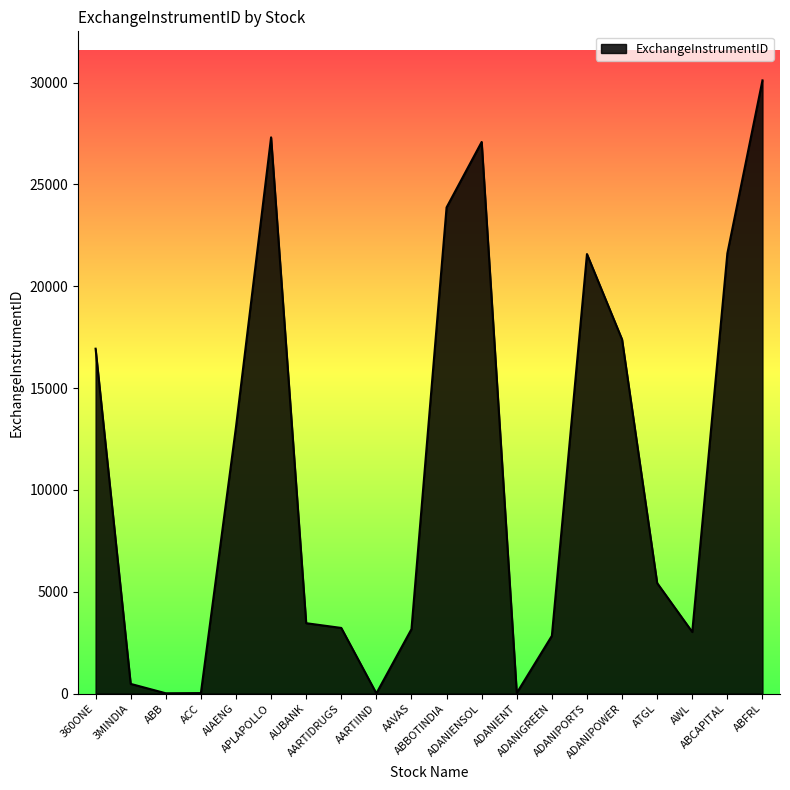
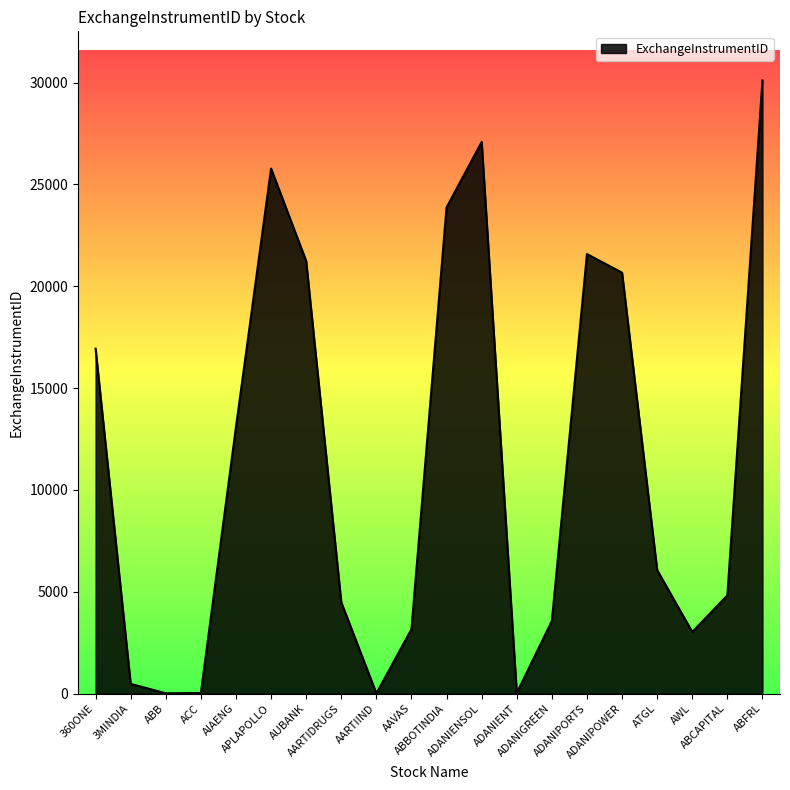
  {
    "360ONE": 16900,
    "3MINDIA": 500,
    "ABB": 0,
    "ACC": 0,
    "AIAENG": 13100,
-   "APLAPOLLO": 27300,
-   "AUBANK": 3500,
-   "AARTIDRUGS": 3200,
+   "APLAPOLLO": 25800,
+   "AUBANK": 21200,
+   "AARTIDRUGS": 4500,
    "AARTIIND": 0,
    "AAVAS": 3200,
    "ABBOTINDIA": 23900,
    "ADANIENSOL": 27100,
    "ADANIENT": 0,
-   "ADANIGREEN": 2800,
+   "ADANIGREEN": 3600,
    "ADANIPORTS": 21600,
-   "ADANIPOWER": 17400,
-   "ATGL": 5400,
+   "ADANIPOWER": 20700,
+   "ATGL": 6100,
    "AWL": 3000,
-   "ABCAPITAL": 21600,
+   "ABCAPITAL": 4800,
    "ABFRL": 30100
  }
